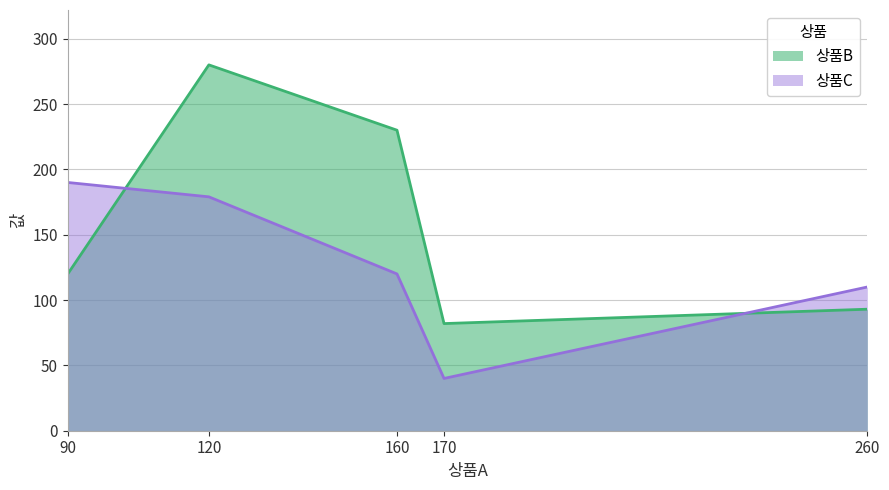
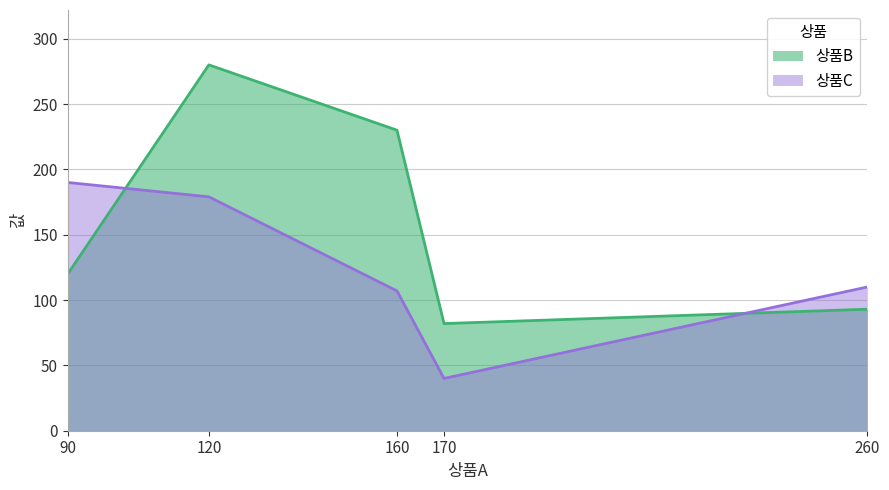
  {
    "상품B": {
      "90": 120,
      "120": 280,
      "160": 230,
      "170": 82,
      "260": 93
    },
    "상품C": {
      "90": 190,
      "120": 179,
-     "160": 120,
+     "160": 107,
      "170": 40,
      "260": 110
    }
  }
